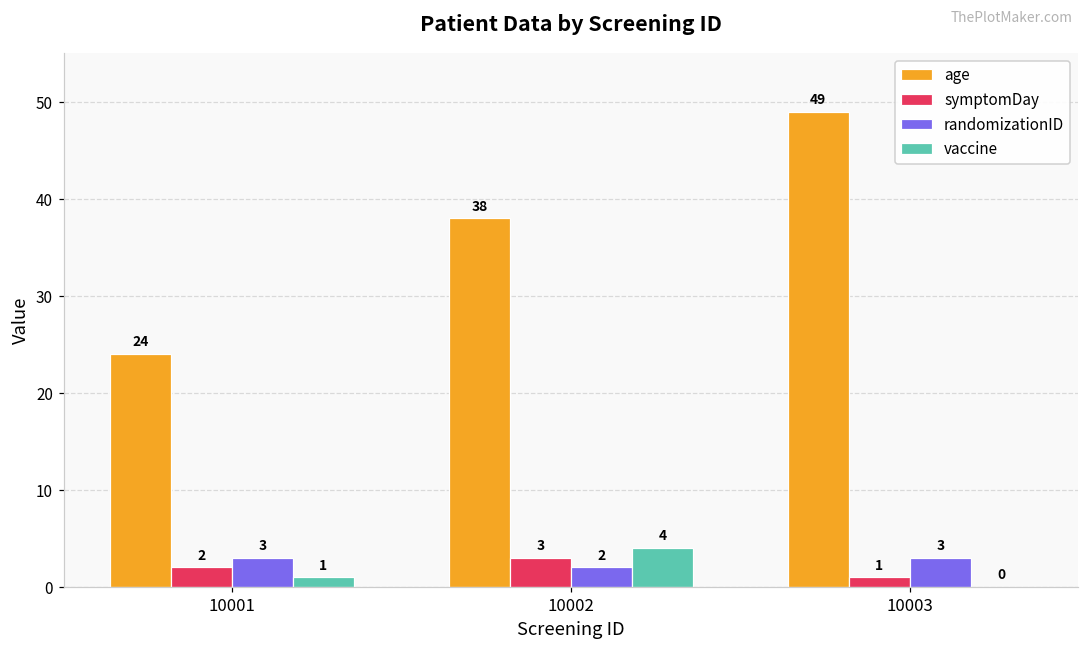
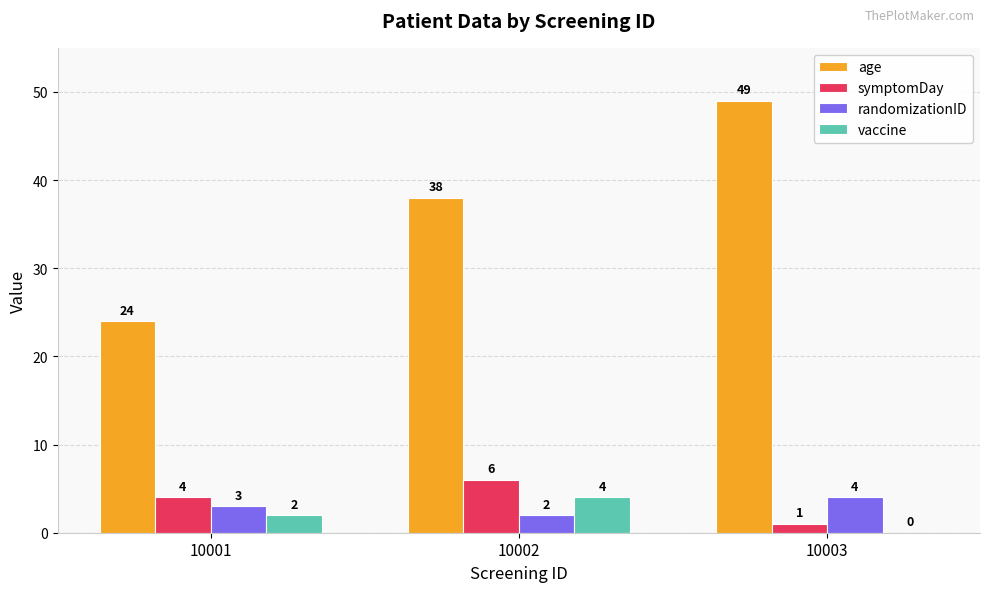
  {
    "age": {
      "10001": 24,
      "10002": 38,
      "10003": 49
    },
    "symptomDay": {
-     "10001": 2,
-     "10002": 3,
+     "10001": 4,
+     "10002": 6,
      "10003": 1
    },
    "randomizationID": {
      "10001": 3,
      "10002": 2,
-     "10003": 3
+     "10003": 4
    },
    "vaccine": {
-     "10001": 1,
+     "10001": 2,
      "10002": 4,
      "10003": 0
    }
  }
